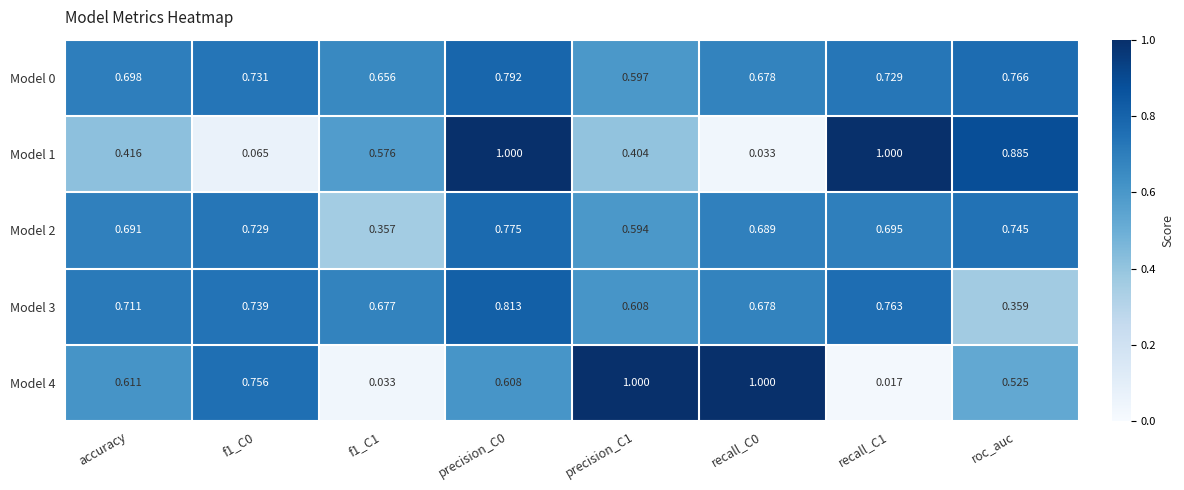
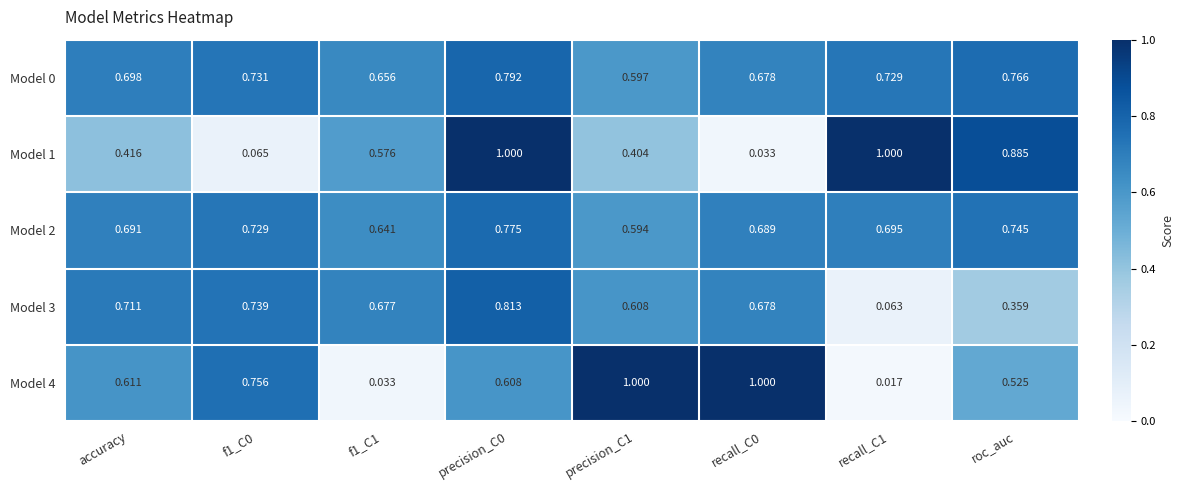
  {
    "Model 0": {
      "accuracy": 0.698,
      "f1_C0": 0.731,
      "f1_C1": 0.656,
      "precision_C0": 0.792,
      "precision_C1": 0.597,
      "recall_C0": 0.678,
      "recall_C1": 0.729,
      "roc_auc": 0.766
    },
    "Model 1": {
      "accuracy": 0.416,
      "f1_C0": 0.065,
      "f1_C1": 0.576,
      "precision_C0": 1.000,
      "precision_C1": 0.404,
      "recall_C0": 0.033,
      "recall_C1": 1.000,
      "roc_auc": 0.885
    },
    "Model 2": {
      "accuracy": 0.691,
      "f1_C0": 0.729,
-     "f1_C1": 0.357,
+     "f1_C1": 0.641,
      "precision_C0": 0.775,
      "precision_C1": 0.594,
      "recall_C0": 0.689,
      "recall_C1": 0.695,
      "roc_auc": 0.745
    },
    "Model 3": {
      "accuracy": 0.711,
      "f1_C0": 0.739,
      "f1_C1": 0.677,
      "precision_C0": 0.813,
      "precision_C1": 0.608,
      "recall_C0": 0.678,
-     "recall_C1": 0.763,
+     "recall_C1": 0.063,
      "roc_auc": 0.359
    },
    "Model 4": {
      "accuracy": 0.611,
      "f1_C0": 0.756,
      "f1_C1": 0.033,
      "precision_C0": 0.608,
      "precision_C1": 1.000,
      "recall_C0": 1.000,
      "recall_C1": 0.017,
      "roc_auc": 0.525
    }
  }
